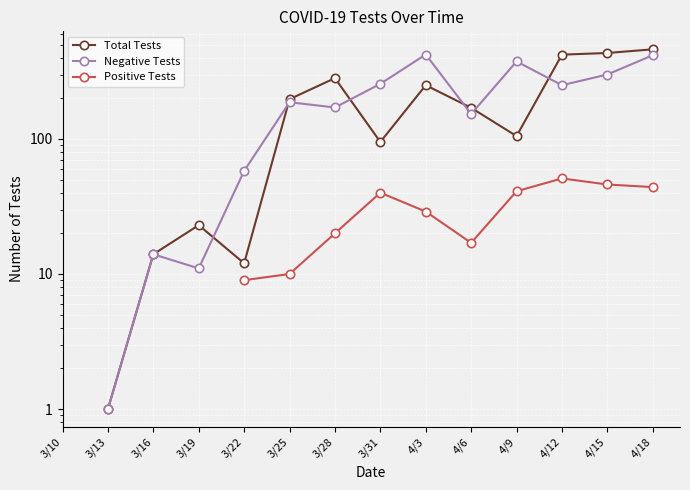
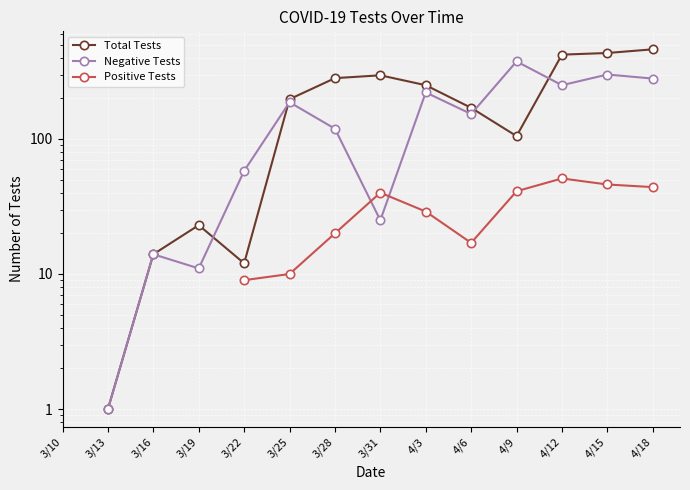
  {
    "Total Tests": {
      "3/19": 23,
      "3/22": 12,
      "3/25": 200,
      "3/28": 280,
-     "3/31": 100,
+     "3/31": 300,
      "4/3": 250,
      "4/6": 170,
      "4/9": 110,
      "4/12": 420,
      "4/15": 430,
      "4/18": 460
    },
    "Negative Tests": {
      "3/19": 11,
      "3/22": 58,
      "3/25": 190,
-     "3/28": 170,
-     "3/31": 260,
-     "4/3": 420,
+     "3/28": 120,
+     "3/31": 25,
+     "4/3": 220,
      "4/6": 150,
      "4/9": 380,
      "4/12": 250,
      "4/15": 300,
-     "4/18": 420
+     "4/18": 280
    },
    "Positive Tests": {
      "3/22": 9,
      "3/25": 10,
      "3/28": 20,
      "3/31": 40,
      "4/3": 29,
      "4/6": 17,
      "4/9": 41,
      "4/12": 51,
      "4/15": 46,
      "4/18": 44
    }
  }
